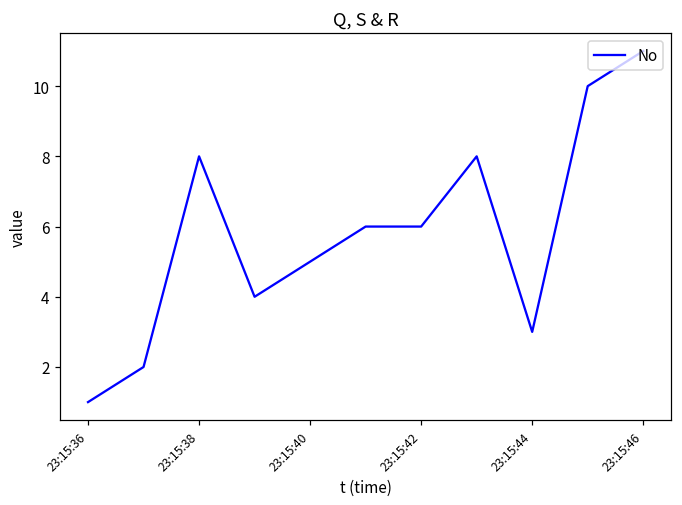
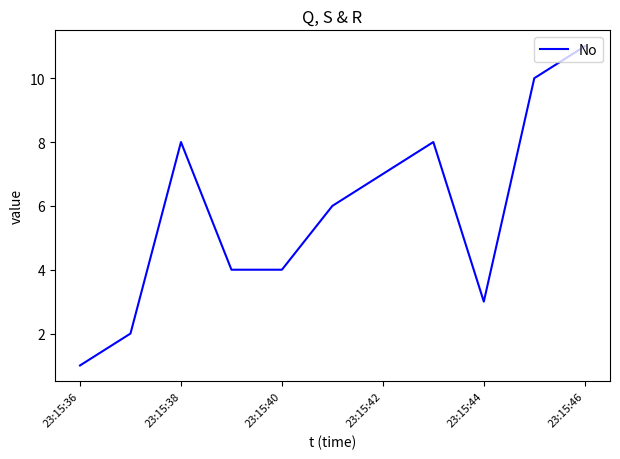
  {
    "23:15:36": 1,
    "23:15:38": 8,
-   "23:15:40": 5,
-   "23:15:42": 6,
+   "23:15:40": 4,
+   "23:15:42": 7,
    "23:15:44": 3
  }
